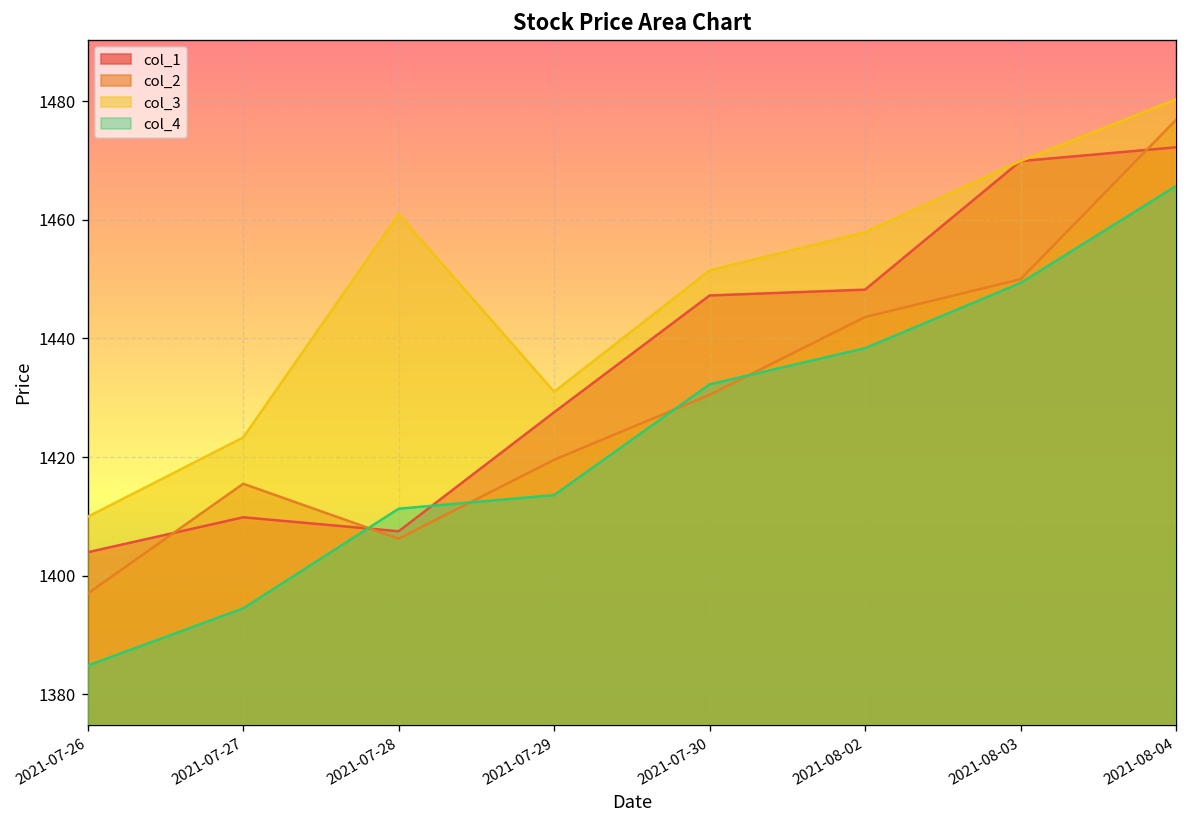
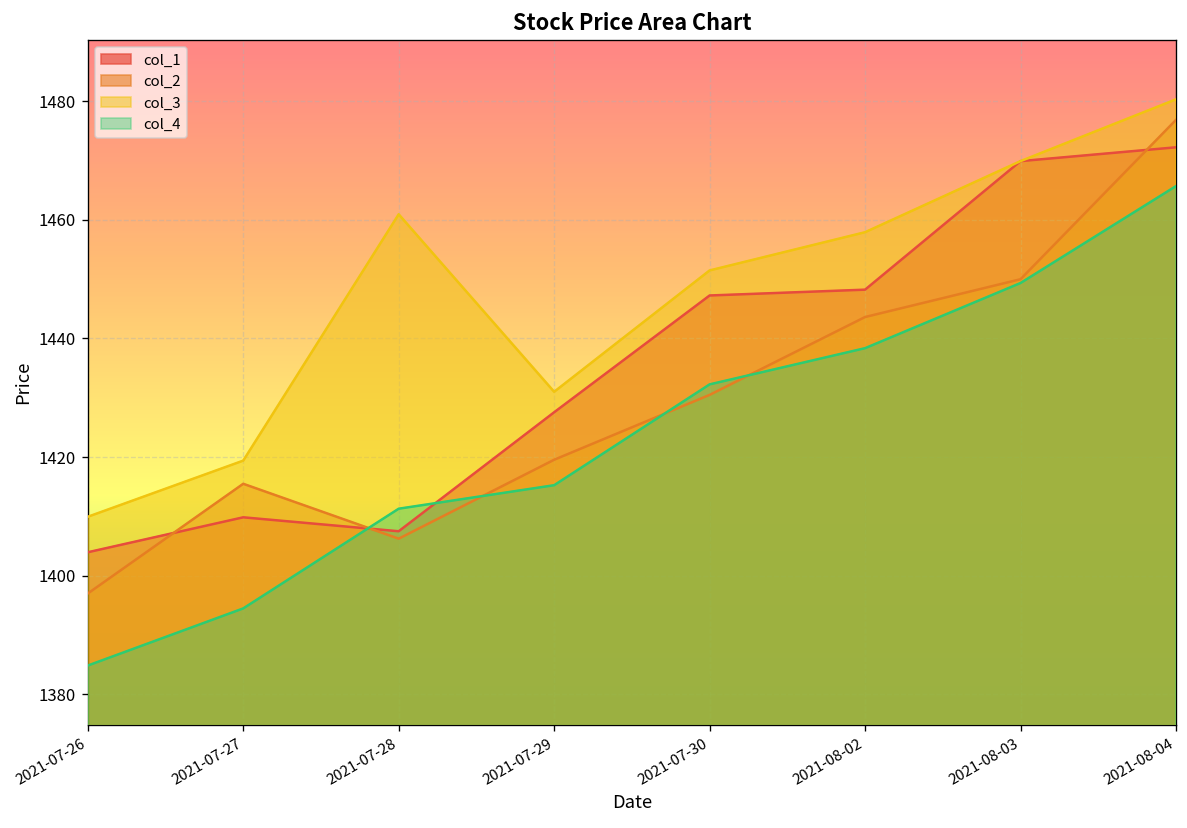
  {
    "col_3": {
      "2021-07-26": 1410,
-     "2021-07-27": 1423,
+     "2021-07-27": 1419,
      "2021-07-28": 1461,
      "2021-07-29": 1431,
      "2021-07-30": 1451,
      "2021-08-02": 1458,
      "2021-08-04": 1480
    },
    "col_4": {
      "2021-07-26": 1385,
      "2021-07-27": 1395,
      "2021-07-28": 1411,
-     "2021-07-29": 1414,
+     "2021-07-29": 1415,
      "2021-07-30": 1432,
      "2021-08-02": 1438,
      "2021-08-03": 1449,
      "2021-08-04": 1466
    }
  }
